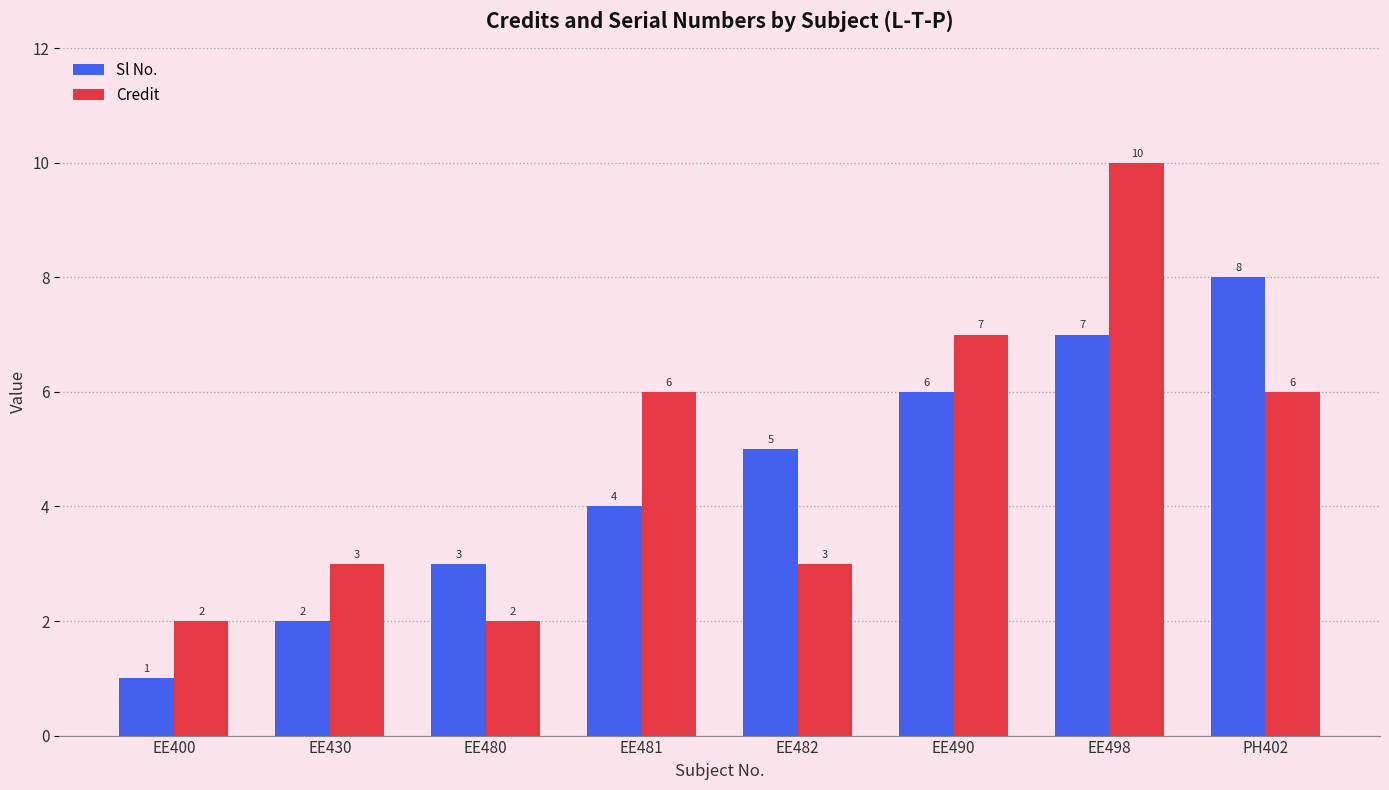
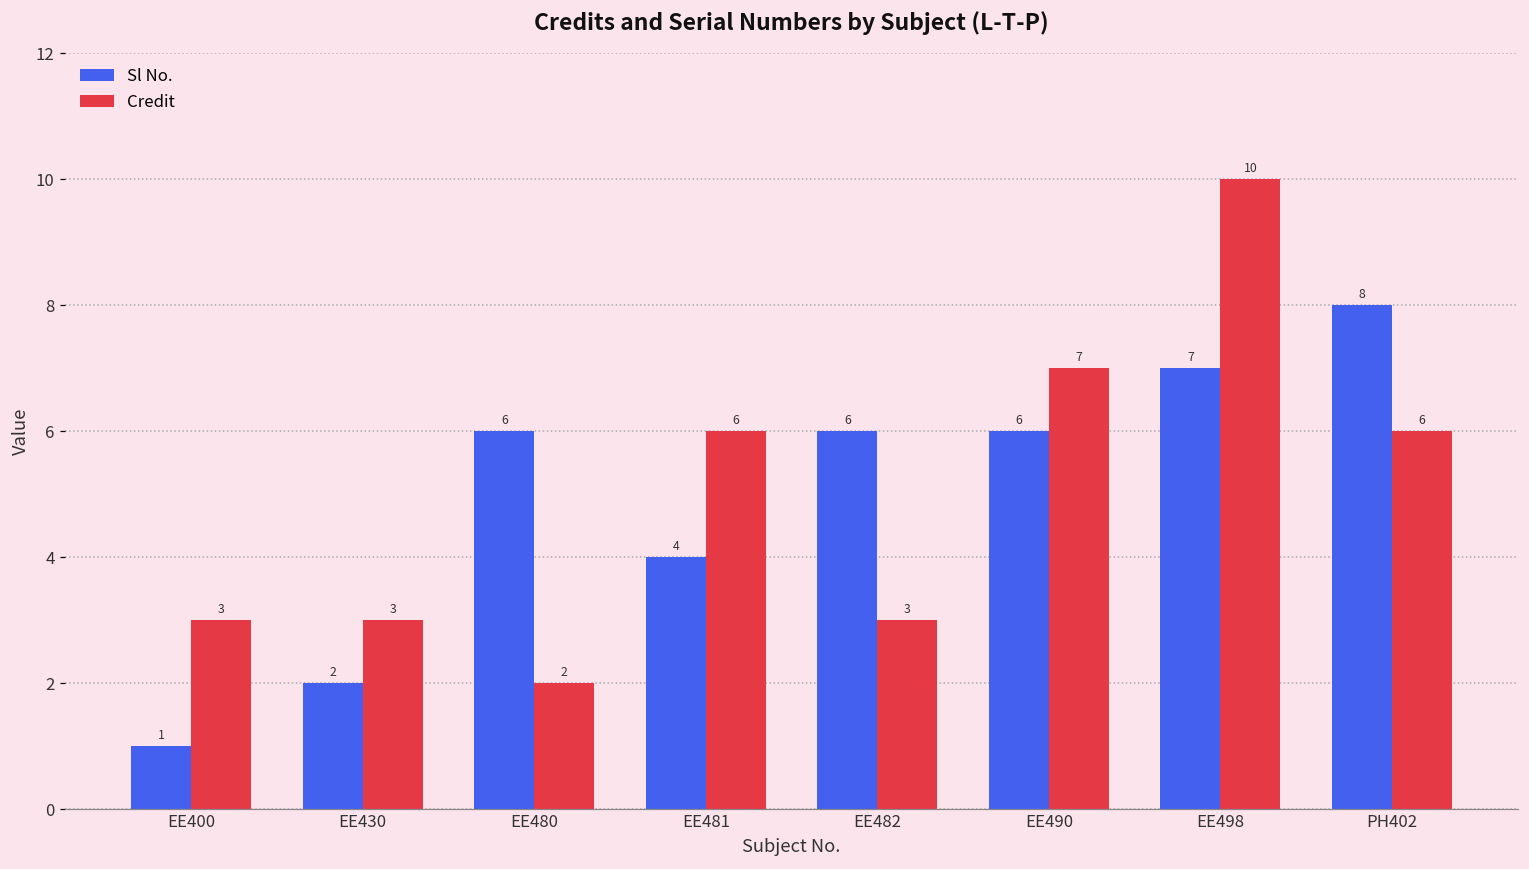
  {
    "Sl No.": {
      "EE400": 1,
      "EE430": 2,
-     "EE480": 3,
+     "EE480": 6,
      "EE481": 4,
-     "EE482": 5,
+     "EE482": 6,
      "EE490": 6,
      "EE498": 7,
      "PH402": 8
    },
    "Credit": {
-     "EE400": 2,
+     "EE400": 3,
      "EE430": 3,
      "EE480": 2,
      "EE481": 6,
      "EE482": 3,
      "EE490": 7,
      "EE498": 10,
      "PH402": 6
    }
  }
